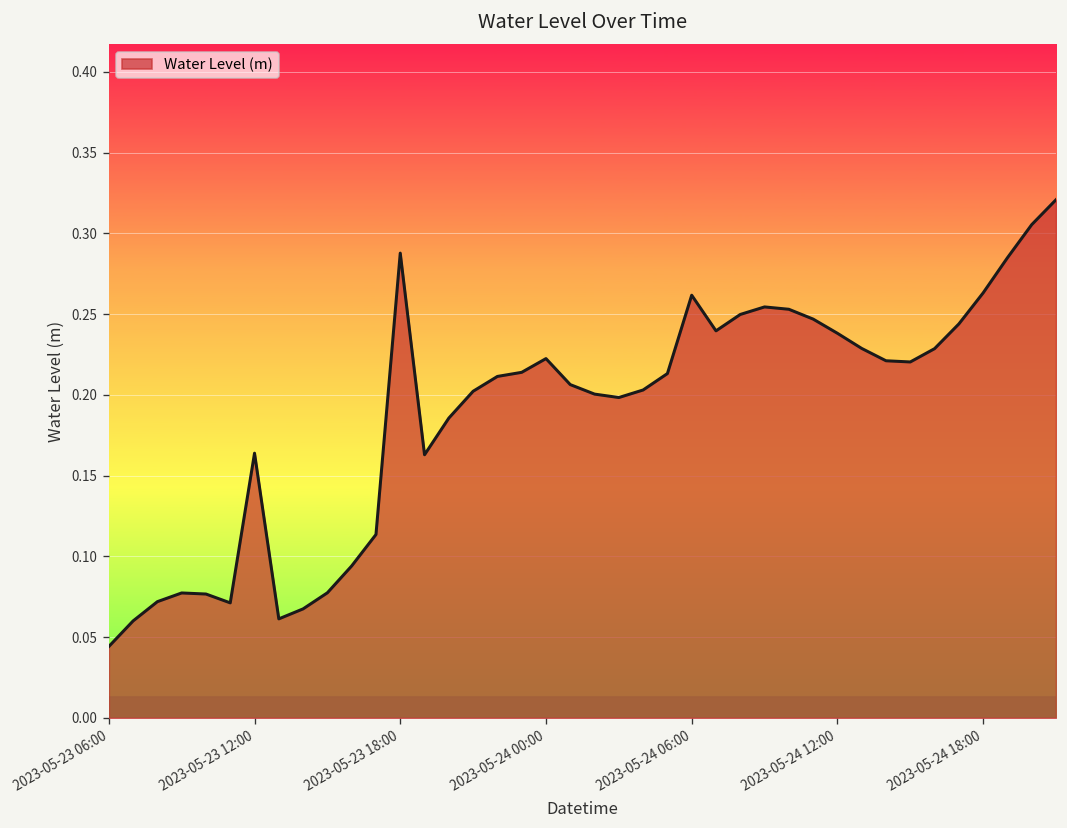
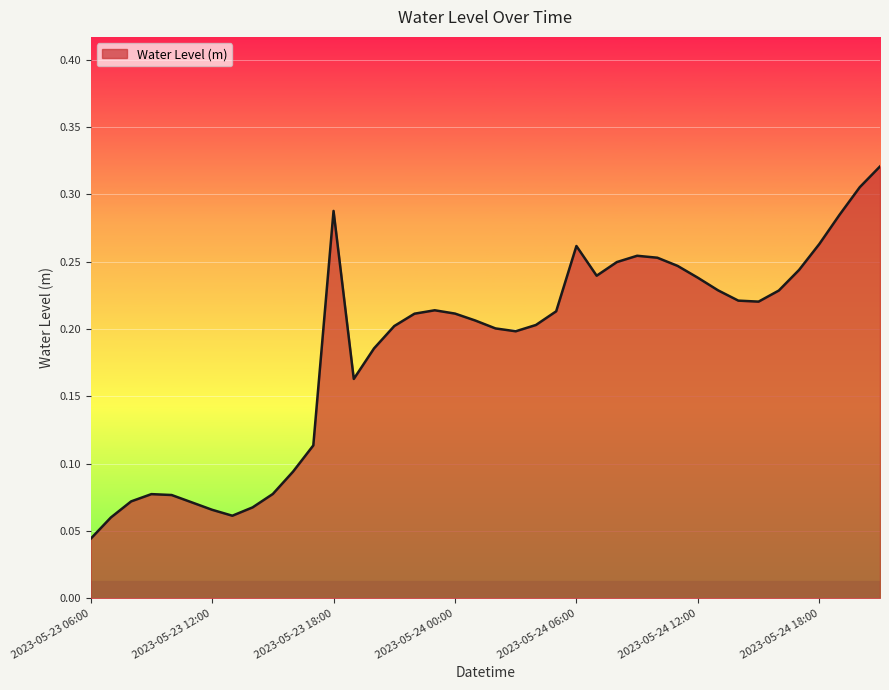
  {
    "2023-05-23 06:00": 0.044,
-   "2023-05-23 12:00": 0.164,
+   "2023-05-23 12:00": 0.066,
    "2023-05-23 18:00": 0.288,
-   "2023-05-24 00:00": 0.222,
+   "2023-05-24 00:00": 0.212,
    "2023-05-24 06:00": 0.262,
    "2023-05-24 12:00": 0.238,
    "2023-05-24 18:00": 0.263
  }
